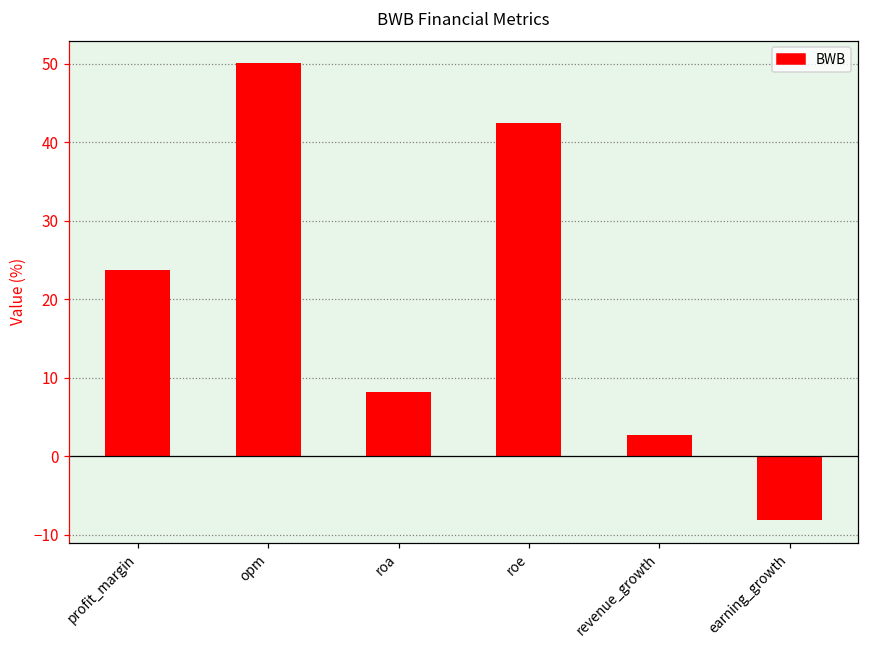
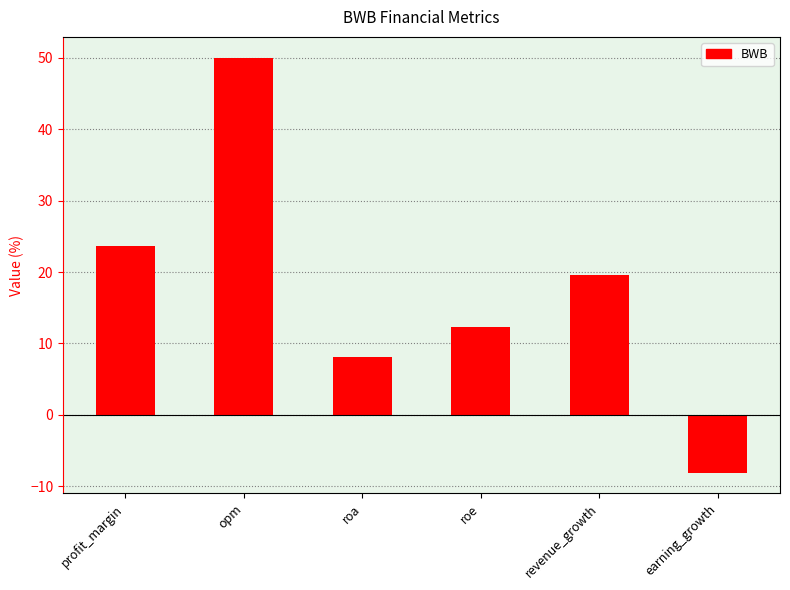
  {
    "profit_margin": 24,
    "opm": 50,
    "roa": 8,
-   "roe": 42,
-   "revenue_growth": 3,
+   "roe": 12,
+   "revenue_growth": 20,
    "earning_growth": -8
  }
